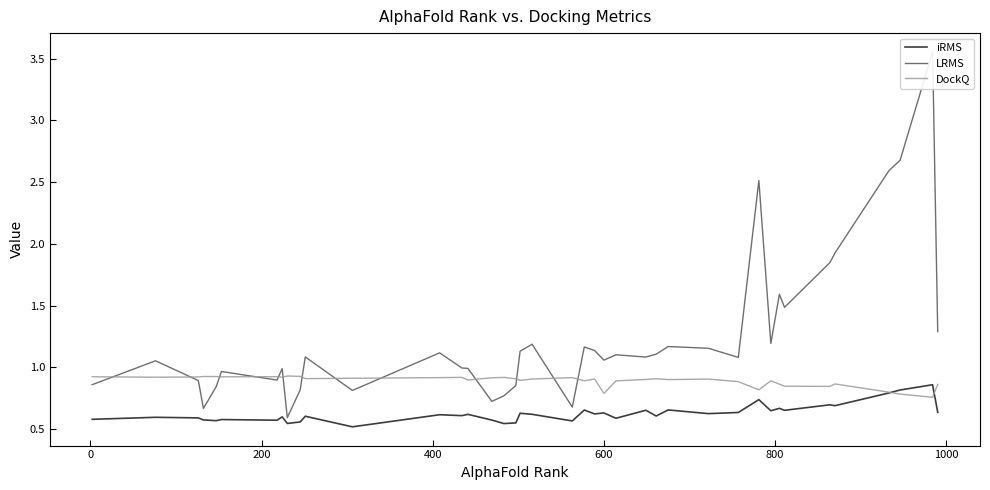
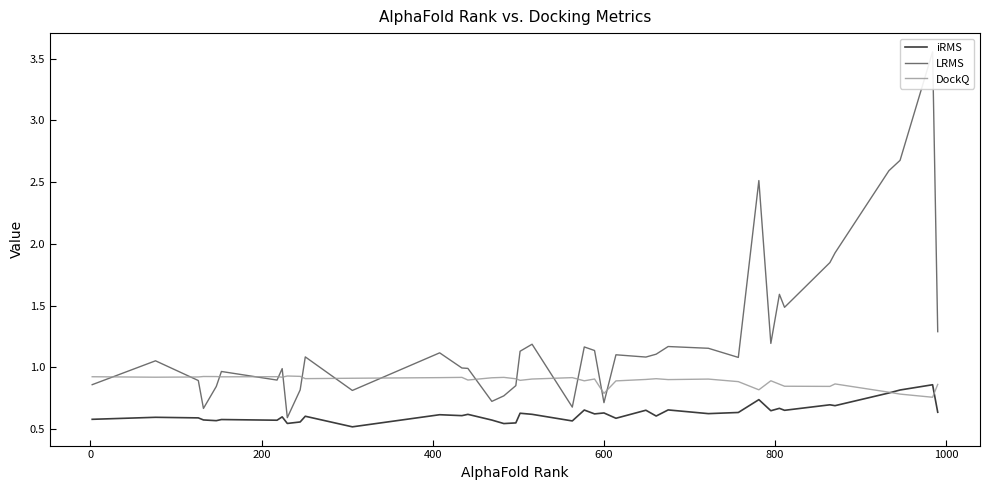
  {
    "iRMS": {
      "600": 0.63
    },
    "LRMS": {
-     "600": 1.06
+     "600": 0.71
    },
    "DockQ": {
      "600": 0.79
    }
  }
